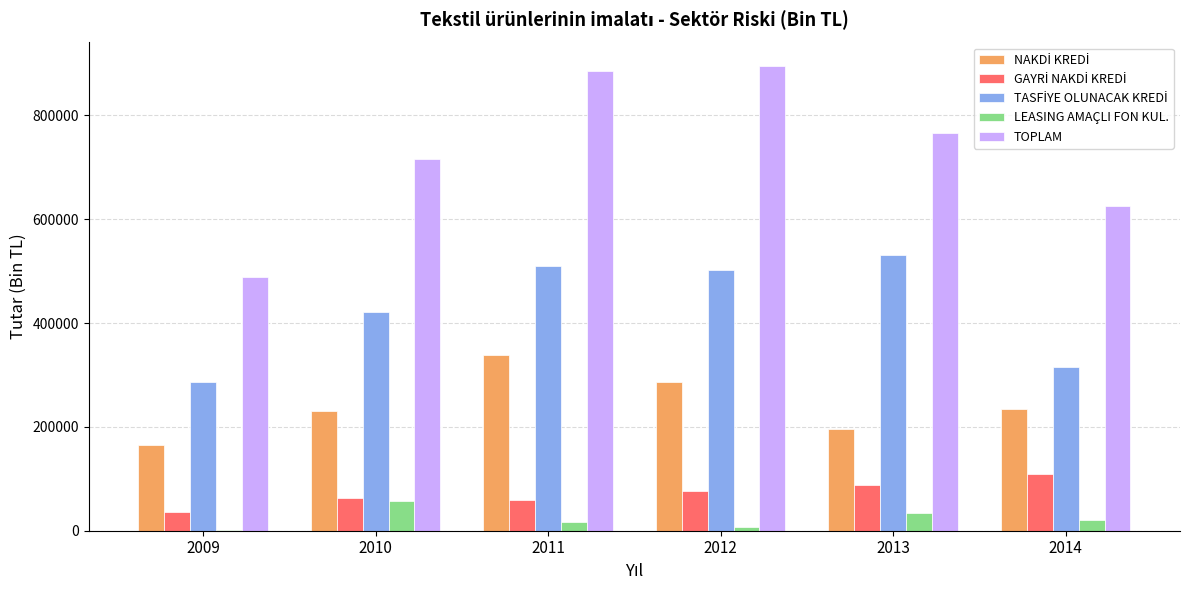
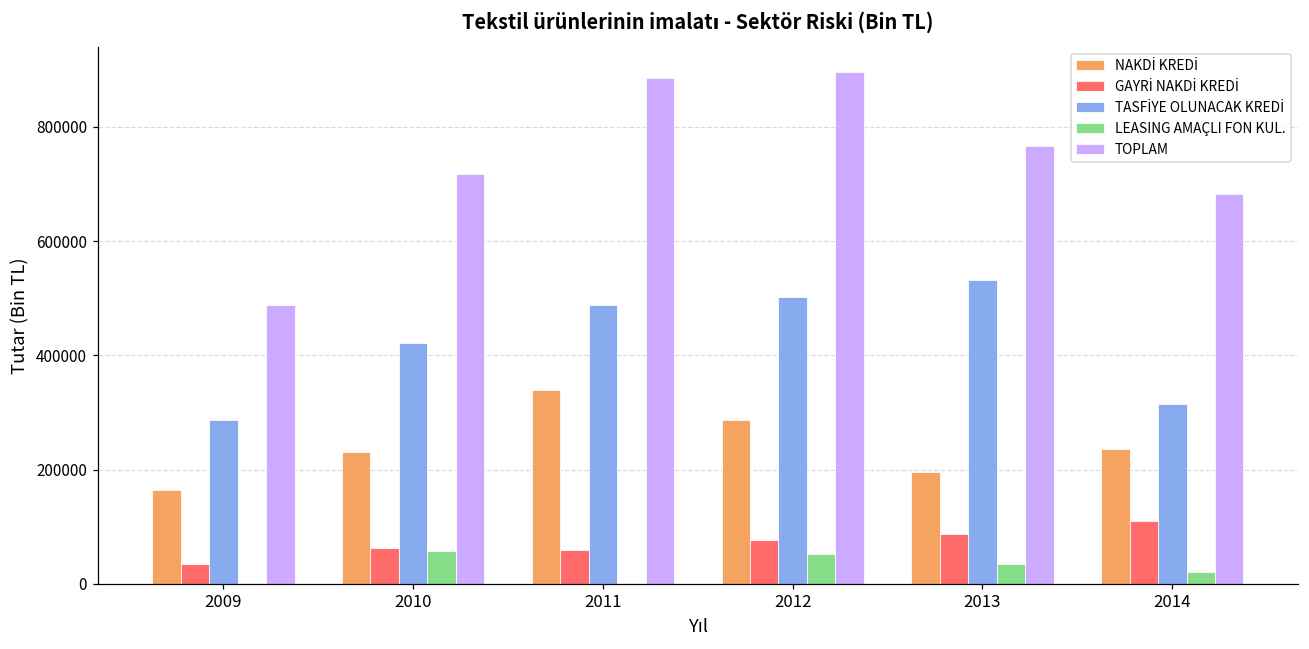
  {
    "TASFİYE OLUNACAK KREDİ": {
      "2009": 290000,
      "2010": 420000,
-     "2011": 510000,
+     "2011": 490000,
      "2012": 500000,
      "2013": 530000,
      "2014": 320000
    },
    "LEASING AMAÇLI FON KUL.": {
      "2010": 60000,
-     "2011": 20000,
-     "2012": 10000,
+     "2011": 0,
+     "2012": 50000,
      "2013": 30000,
      "2014": 20000
    },
    "TOPLAM": {
      "2009": 490000,
      "2010": 720000,
      "2011": 890000,
      "2012": 900000,
      "2013": 770000,
-     "2014": 630000
+     "2014": 680000
    }
  }
